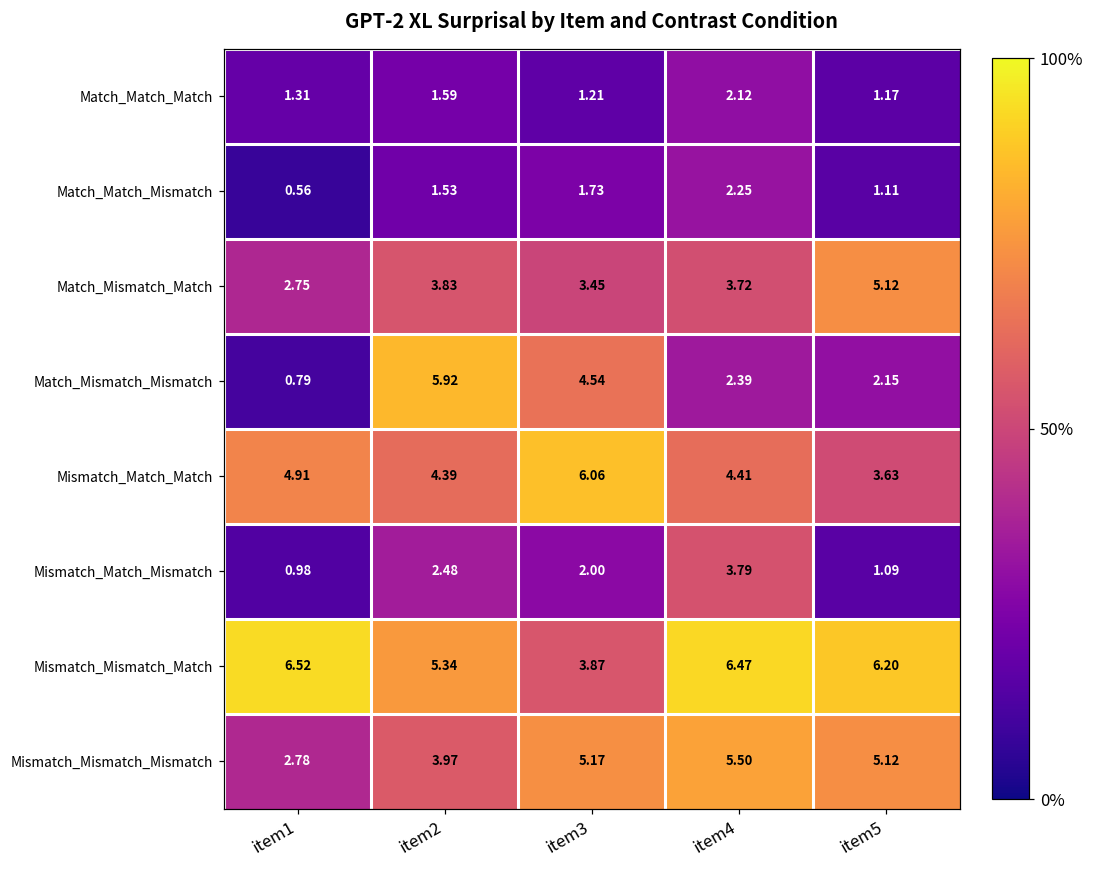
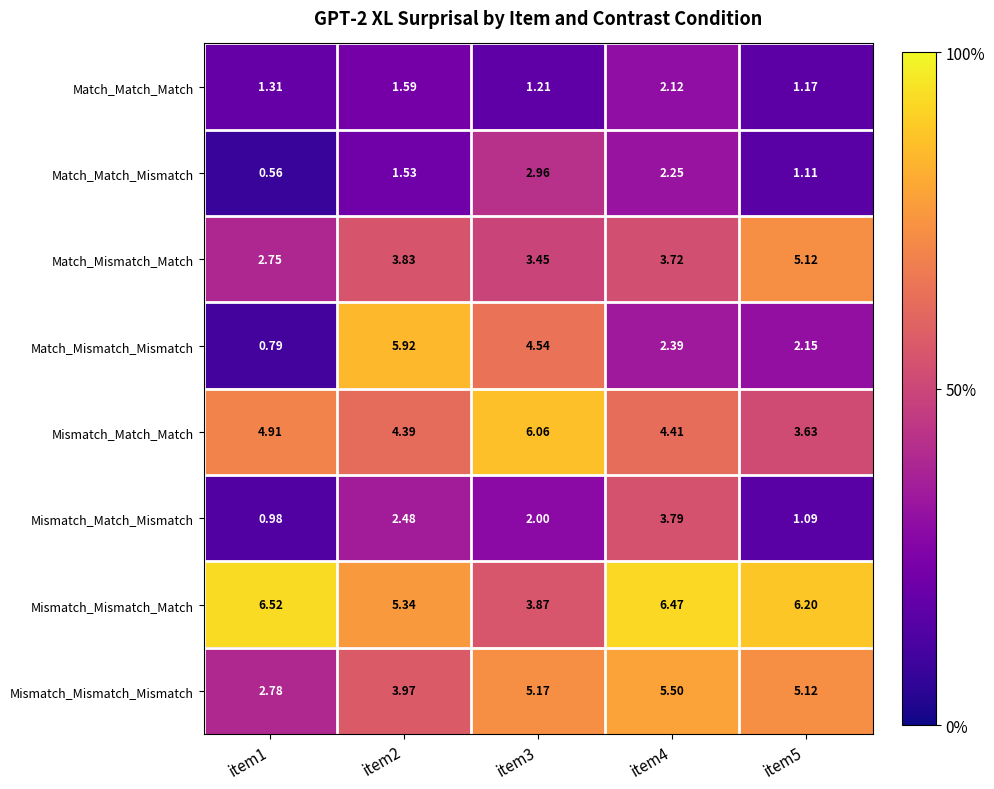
  {
    "Match_Match_Match": {
      "item1": 1.31,
      "item2": 1.59,
      "item3": 1.21,
      "item4": 2.12,
      "item5": 1.17
    },
    "Match_Match_Mismatch": {
      "item1": 0.56,
      "item2": 1.53,
-     "item3": 1.73,
+     "item3": 2.96,
      "item4": 2.25,
      "item5": 1.11
    },
    "Match_Mismatch_Match": {
      "item1": 2.75,
      "item2": 3.83,
      "item3": 3.45,
      "item4": 3.72,
      "item5": 5.12
    },
    "Match_Mismatch_Mismatch": {
      "item1": 0.79,
      "item2": 5.92,
      "item3": 4.54,
      "item4": 2.39,
      "item5": 2.15
    },
    "Mismatch_Match_Match": {
      "item1": 4.91,
      "item2": 4.39,
      "item3": 6.06,
      "item4": 4.41,
      "item5": 3.63
    },
    "Mismatch_Match_Mismatch": {
      "item1": 0.98,
      "item2": 2.48,
      "item3": 2.00,
      "item4": 3.79,
      "item5": 1.09
    },
    "Mismatch_Mismatch_Match": {
      "item1": 6.52,
      "item2": 5.34,
      "item3": 3.87,
      "item4": 6.47,
      "item5": 6.20
    },
    "Mismatch_Mismatch_Mismatch": {
      "item1": 2.78,
      "item2": 3.97,
      "item3": 5.17,
      "item4": 5.50,
      "item5": 5.12
    }
  }
